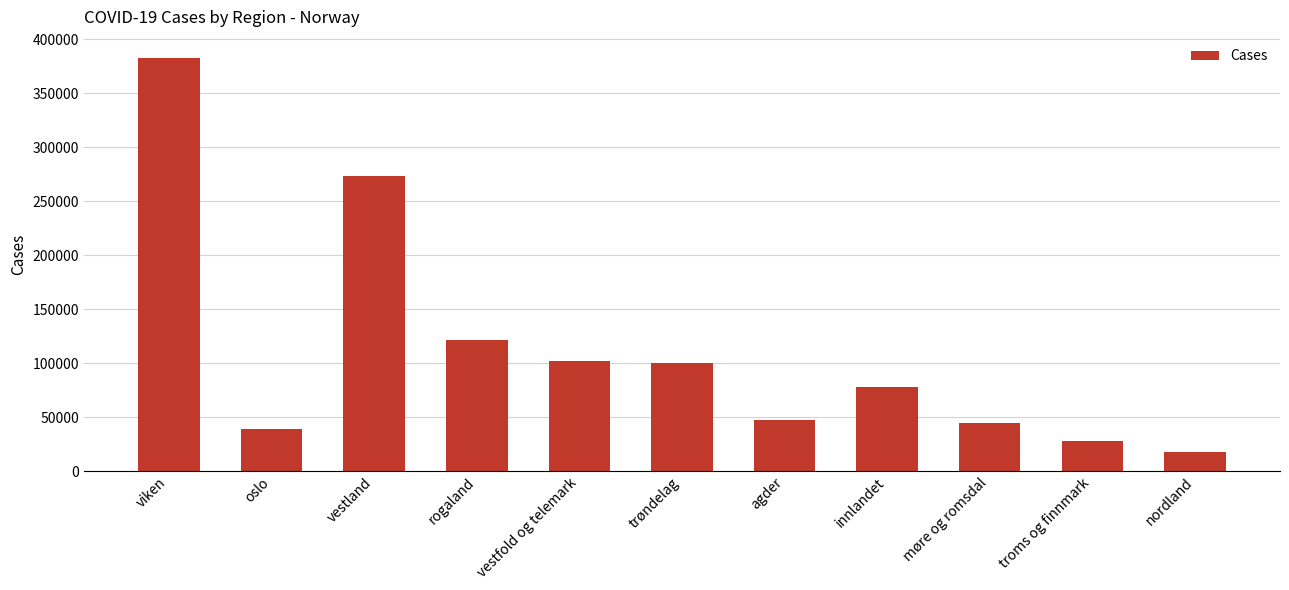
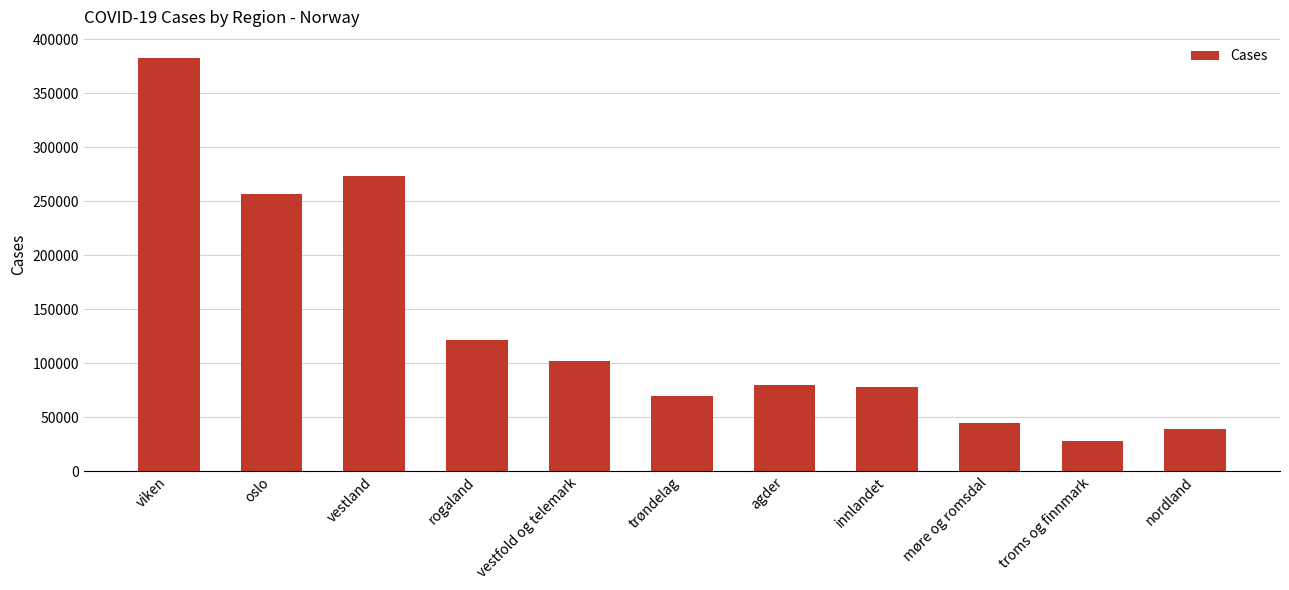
  {
    "viken": 383000,
-   "oslo": 38000,
+   "oslo": 257000,
    "vestland": 273000,
    "rogaland": 121000,
    "vestfold og telemark": 102000,
-   "trøndelag": 100000,
-   "agder": 47000,
+   "trøndelag": 70000,
+   "agder": 79000,
    "innlandet": 78000,
    "møre og romsdal": 44000,
    "troms og finnmark": 28000,
-   "nordland": 18000
+   "nordland": 39000
  }
